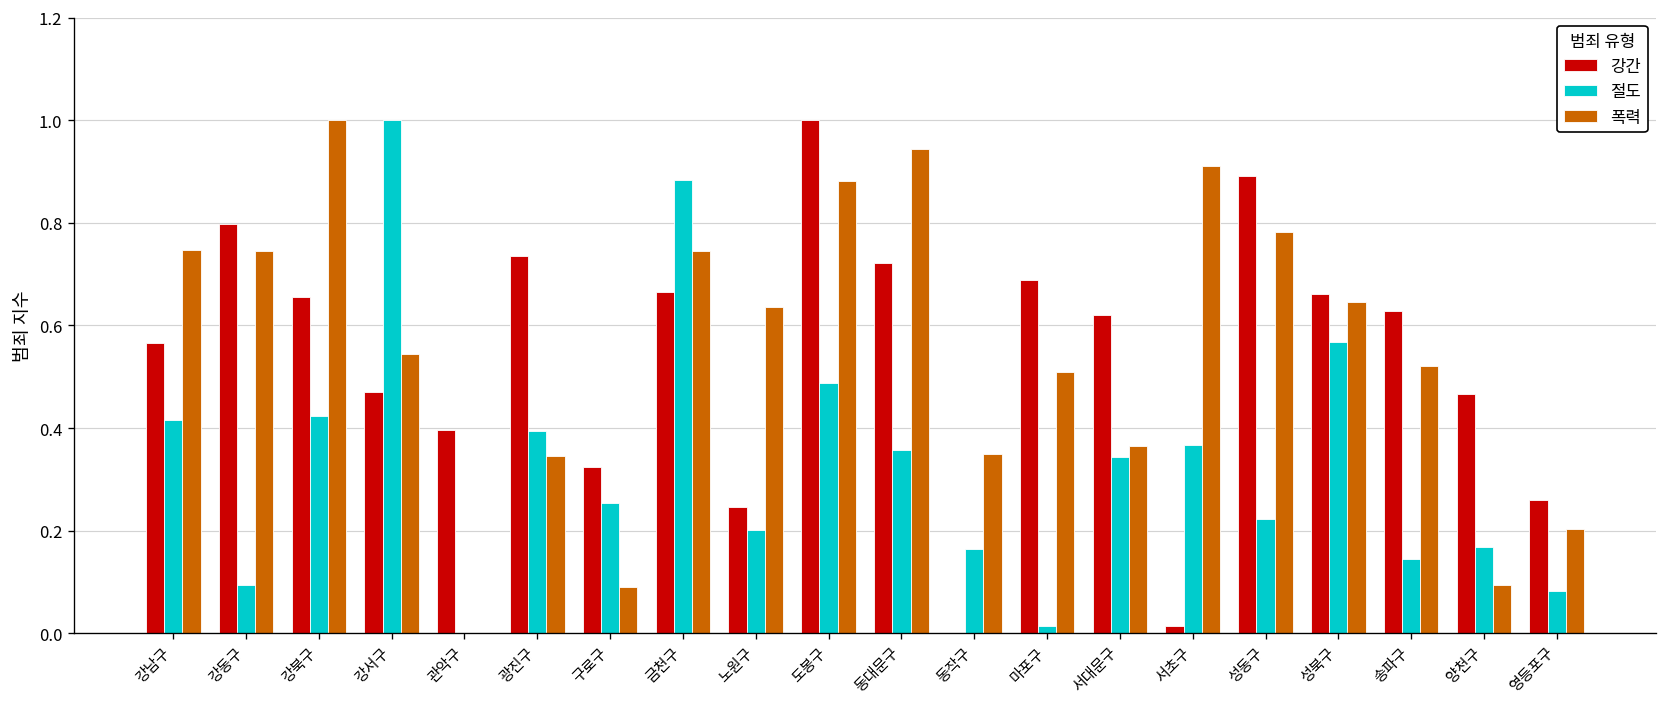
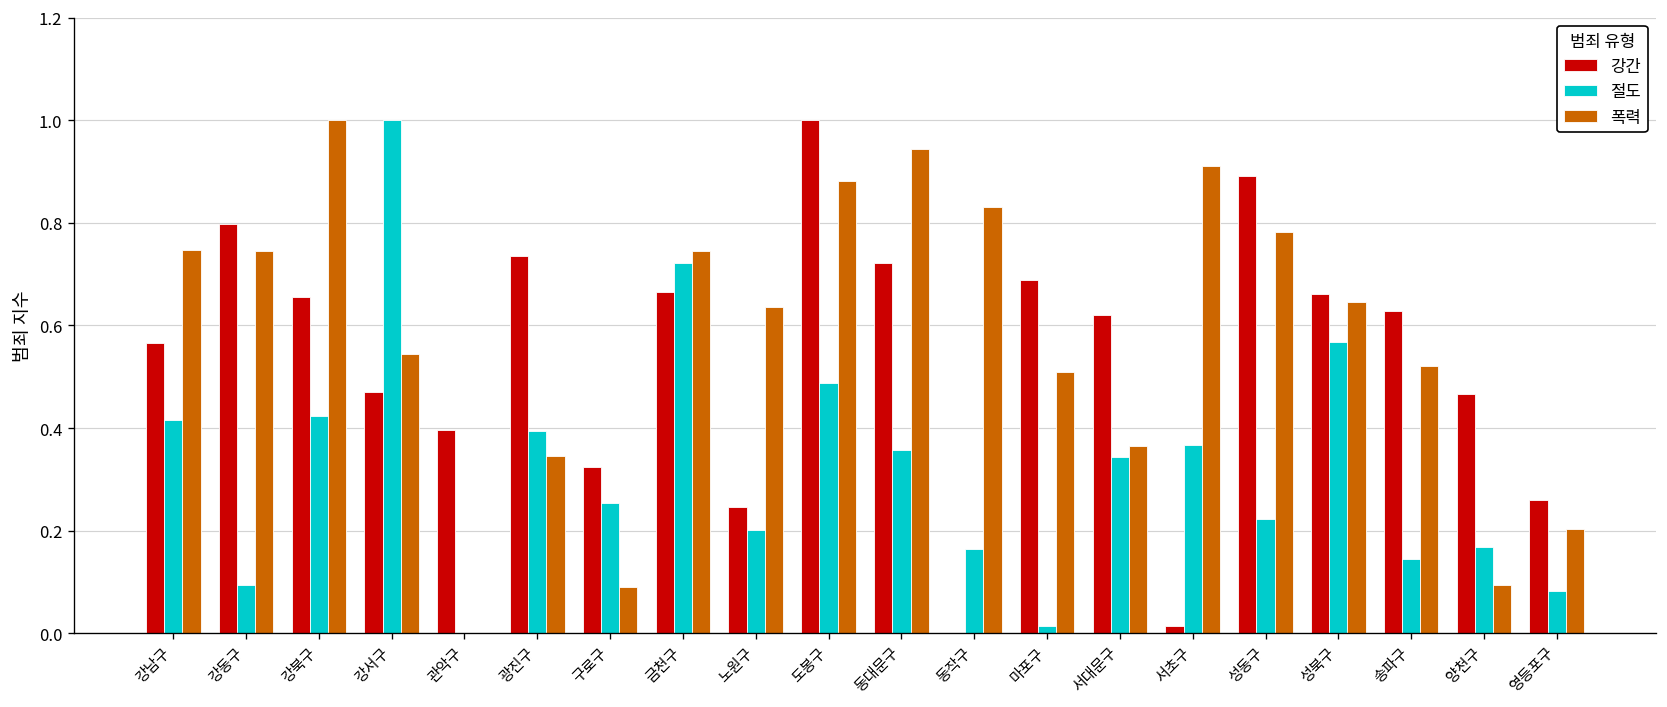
  {
    "강간": {
      "강남구": 0.57,
      "강동구": 0.80,
      "강북구": 0.66,
      "강서구": 0.47,
      "관악구": 0.40,
      "광진구": 0.74,
      "구로구": 0.32,
      "금천구": 0.66,
      "노원구": 0.25,
      "도봉구": 1.00,
      "동대문구": 0.72,
      "동작구": 0.00,
      "마포구": 0.69,
      "서대문구": 0.62,
      "서초구": 0.01,
      "성동구": 0.89,
      "성북구": 0.66,
      "송파구": 0.63,
      "양천구": 0.47,
      "영등포구": 0.26
    },
    "절도": {
      "강남구": 0.42,
      "강동구": 0.09,
      "강북구": 0.42,
      "강서구": 1.00,
      "관악구": 0.00,
      "광진구": 0.39,
      "구로구": 0.25,
-     "금천구": 0.88,
+     "금천구": 0.72,
      "노원구": 0.20,
      "도봉구": 0.49,
      "동대문구": 0.36,
      "동작구": 0.17,
      "마포구": 0.01,
      "서대문구": 0.34,
      "서초구": 0.37,
      "성동구": 0.22,
      "성북구": 0.57,
      "송파구": 0.15,
      "양천구": 0.17,
      "영등포구": 0.08
    },
    "폭력": {
      "강남구": 0.75,
      "강동구": 0.75,
      "강북구": 1.00,
      "강서구": 0.54,
      "관악구": 0.00,
      "광진구": 0.34,
      "구로구": 0.09,
      "금천구": 0.75,
      "노원구": 0.64,
      "도봉구": 0.88,
      "동대문구": 0.94,
-     "동작구": 0.35,
+     "동작구": 0.83,
      "마포구": 0.51,
      "서대문구": 0.36,
      "서초구": 0.91,
      "성동구": 0.78,
      "성북구": 0.65,
      "송파구": 0.52,
      "양천구": 0.09,
      "영등포구": 0.20
    }
  }
